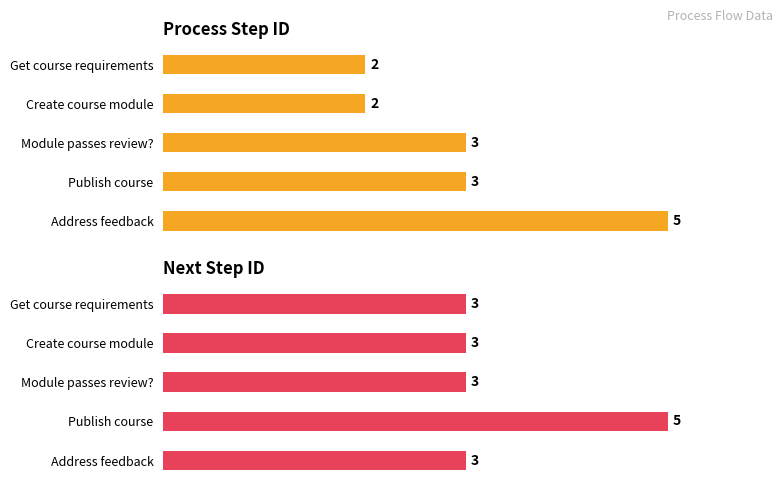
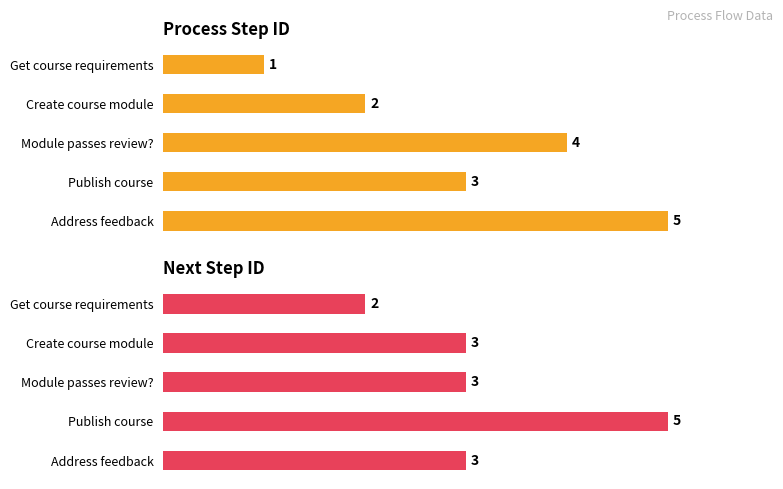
  {
    "Process Step ID": {
-     "Get course requirements": 2,
+     "Get course requirements": 1,
      "Create course module": 2,
-     "Module passes review?": 3,
+     "Module passes review?": 4,
      "Publish course": 3,
      "Address feedback": 5
    },
    "Next Step ID": {
-     "Get course requirements": 3,
+     "Get course requirements": 2,
      "Create course module": 3,
      "Module passes review?": 3,
      "Publish course": 5,
      "Address feedback": 3
    }
  }
